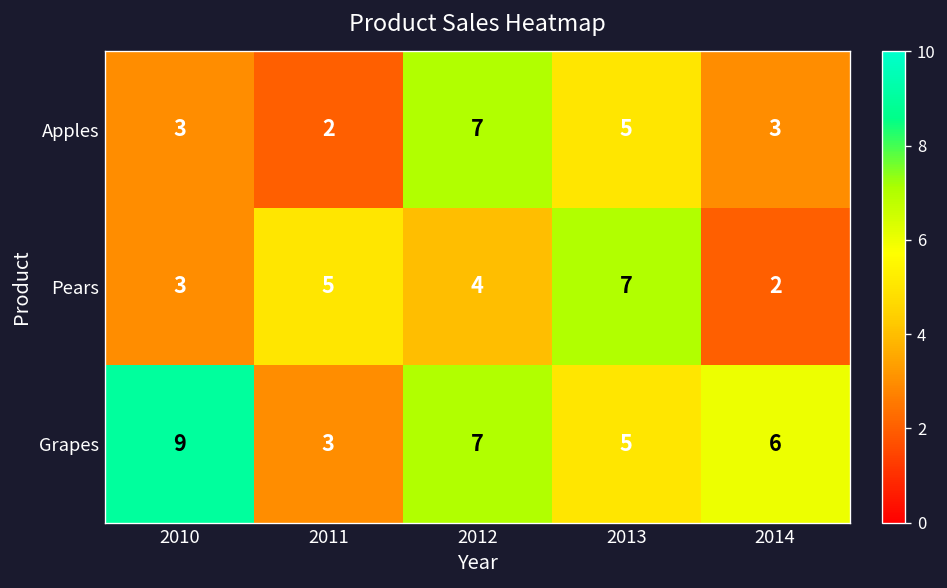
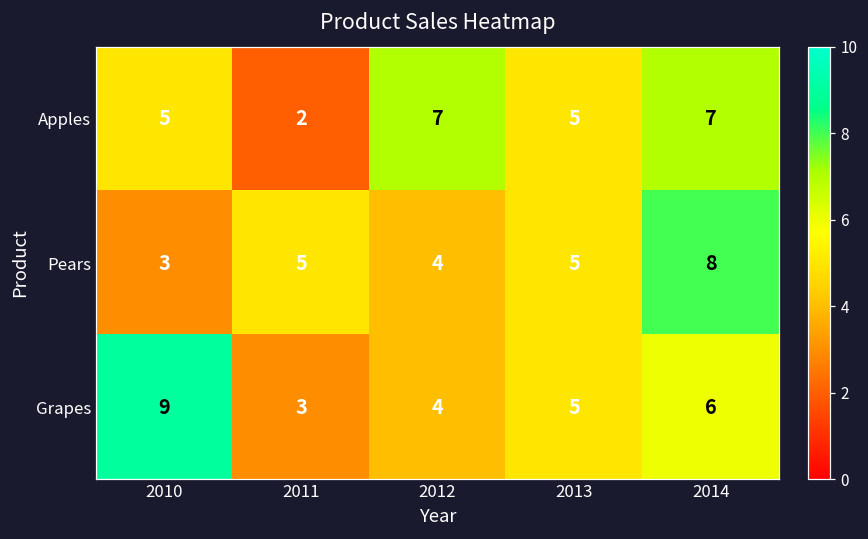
  {
    "Apples": {
-     "2010": 3,
+     "2010": 5,
      "2011": 2,
      "2012": 7,
      "2013": 5,
-     "2014": 3
+     "2014": 7
    },
    "Pears": {
      "2010": 3,
      "2011": 5,
      "2012": 4,
-     "2013": 7,
-     "2014": 2
+     "2013": 5,
+     "2014": 8
    },
    "Grapes": {
      "2010": 9,
      "2011": 3,
-     "2012": 7,
+     "2012": 4,
      "2013": 5,
      "2014": 6
    }
  }
